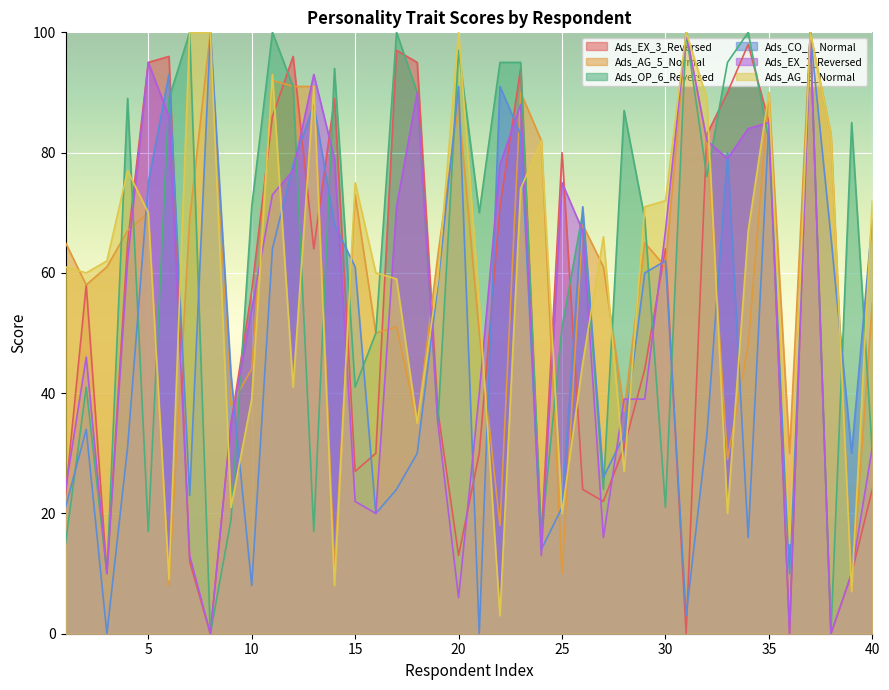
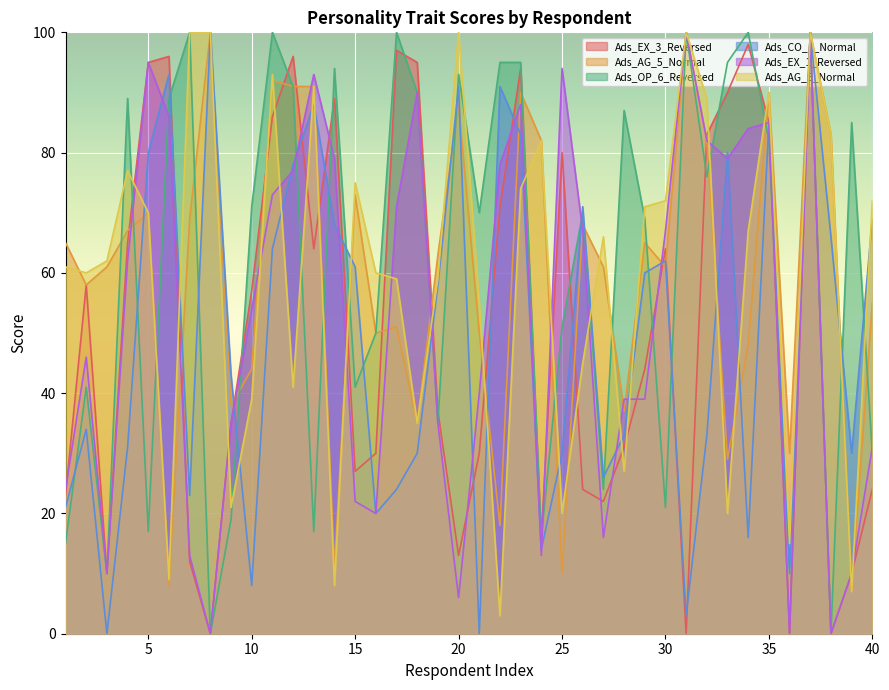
  {
    "Ads_OP_6_Reversed": {
      "5": 17,
      "10": 71,
      "15": 41,
-     "20": 97,
+     "20": 93,
      "25": 51,
      "30": 21,
      "35": 82,
      "40": 30
    },
    "Ads_CO_1_Normal": {
-     "5": 75,
+     "5": 80,
      "10": 8,
      "15": 61,
      "20": 91,
-     "25": 21,
+     "25": 30,
      "30": 62,
      "40": 69
    },
    "Ads_EX_1_Reversed": {
      "10": 54,
      "15": 22,
      "20": 6,
-     "25": 75,
+     "25": 94,
      "30": 67,
      "40": 31
    }
  }
